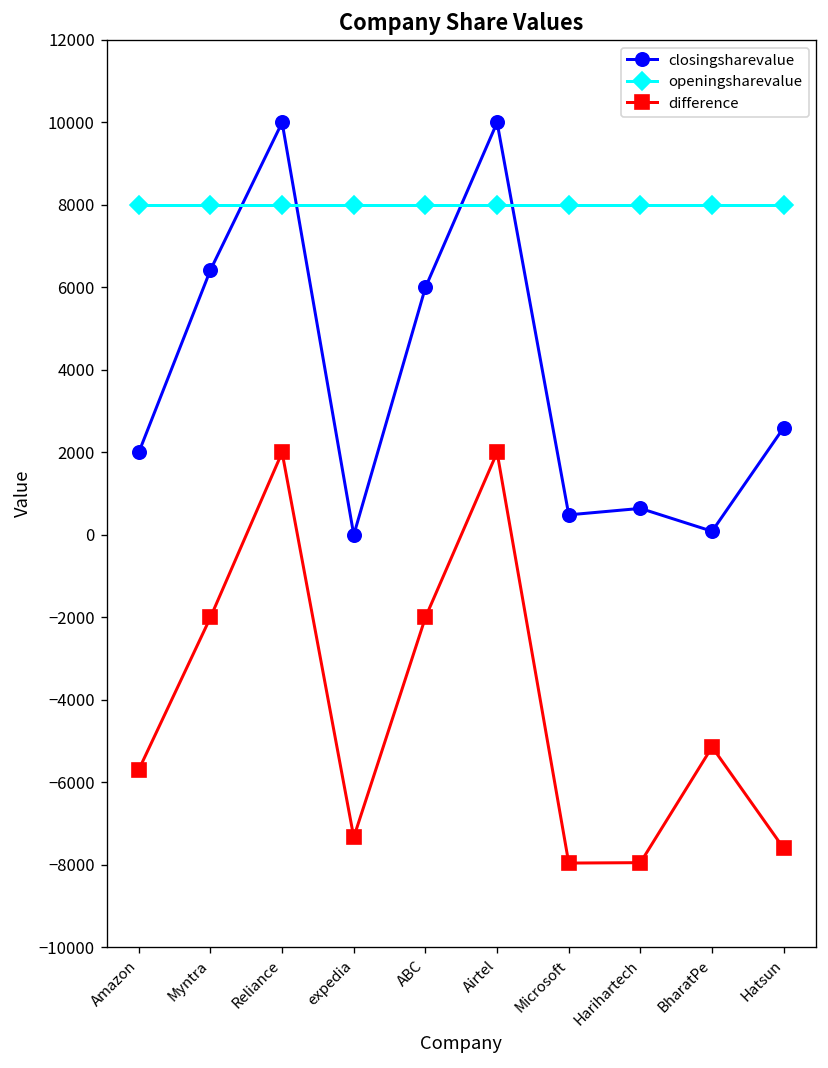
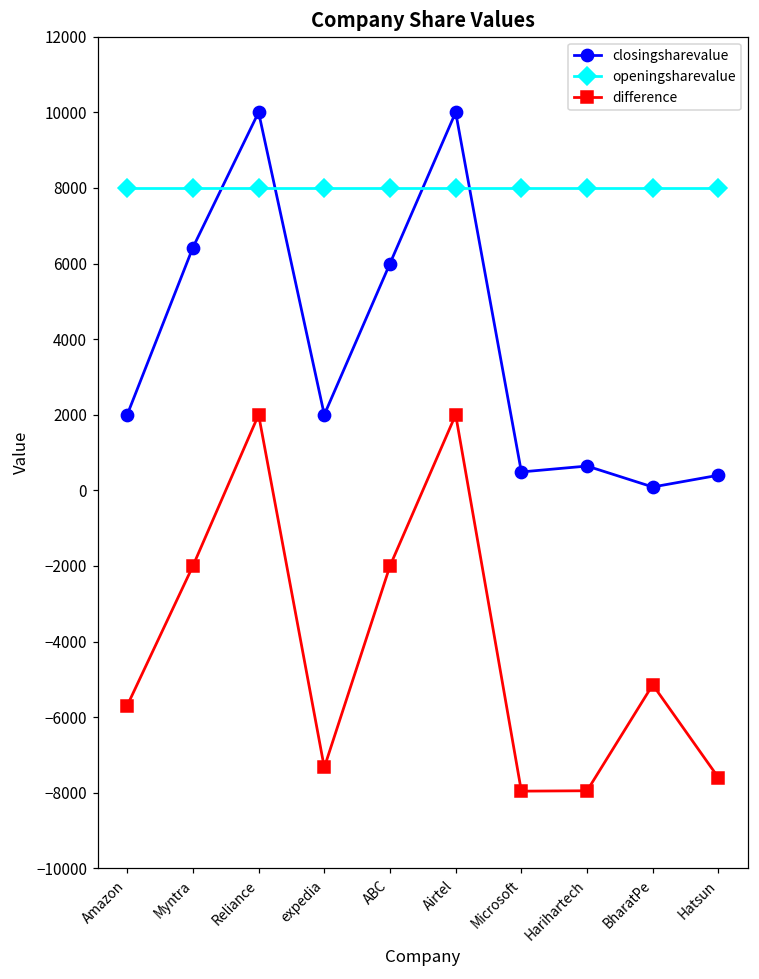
  {
    "closingsharevalue": {
      "Amazon": 2000,
      "Myntra": 6400,
      "Reliance": 10000,
-     "expedia": 0,
+     "expedia": 2000,
      "ABC": 6000,
      "Airtel": 10000,
      "Microsoft": 500,
      "Harihartech": 600,
      "BharatPe": 100,
-     "Hatsun": 2600
+     "Hatsun": 400
    },
    "openingsharevalue": {
      "Amazon": 8000,
      "Myntra": 8000,
      "Reliance": 8000,
      "expedia": 8000,
      "ABC": 8000,
      "Airtel": 8000,
      "Microsoft": 8000,
      "Harihartech": 8000,
      "BharatPe": 8000,
      "Hatsun": 8000
    },
    "difference": {
      "Amazon": -5700,
      "Myntra": -2000,
      "Reliance": 2000,
      "expedia": -7300,
      "ABC": -2000,
      "Airtel": 2000,
      "Microsoft": -8000,
      "Harihartech": -7900,
      "BharatPe": -5100,
      "Hatsun": -7600
    }
  }
